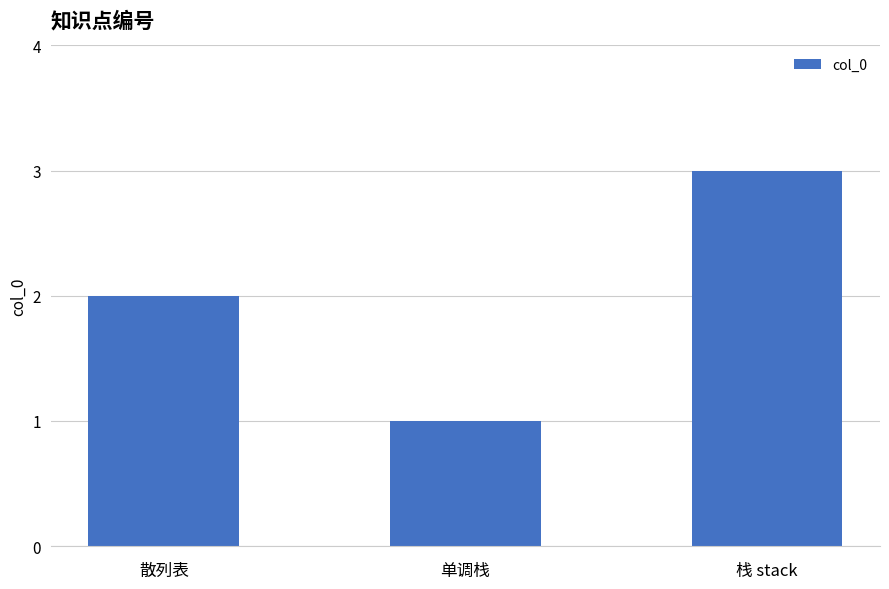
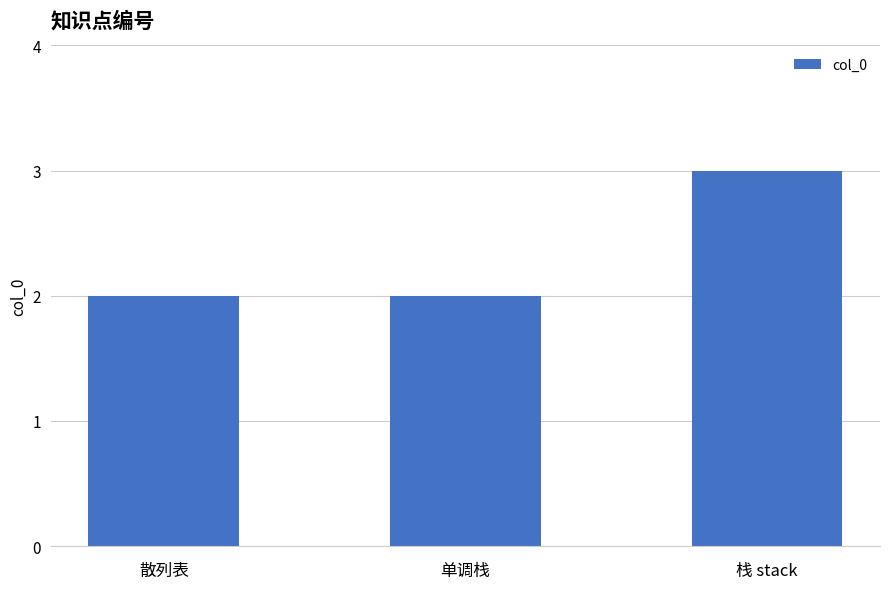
  {
    "散列表": 2,
-   "单调栈": 1,
+   "单调栈": 2,
    "栈 stack": 3
  }
